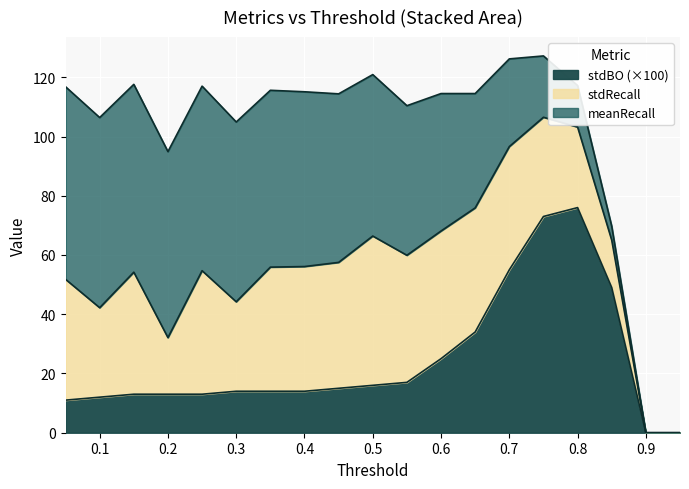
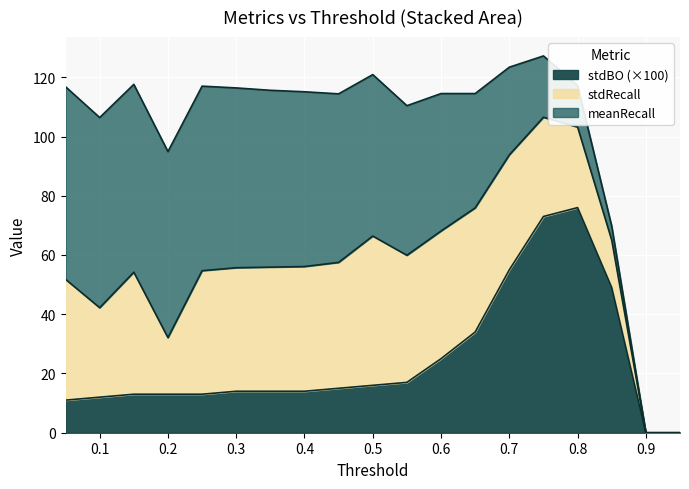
  {
    "stdRecall": {
      "0.1": 30,
      "0.2": 19,
-     "0.3": 30,
+     "0.3": 42,
      "0.4": 42,
      "0.5": 50,
      "0.6": 43,
-     "0.7": 42,
+     "0.7": 39,
      "0.8": 27
    }
  }
